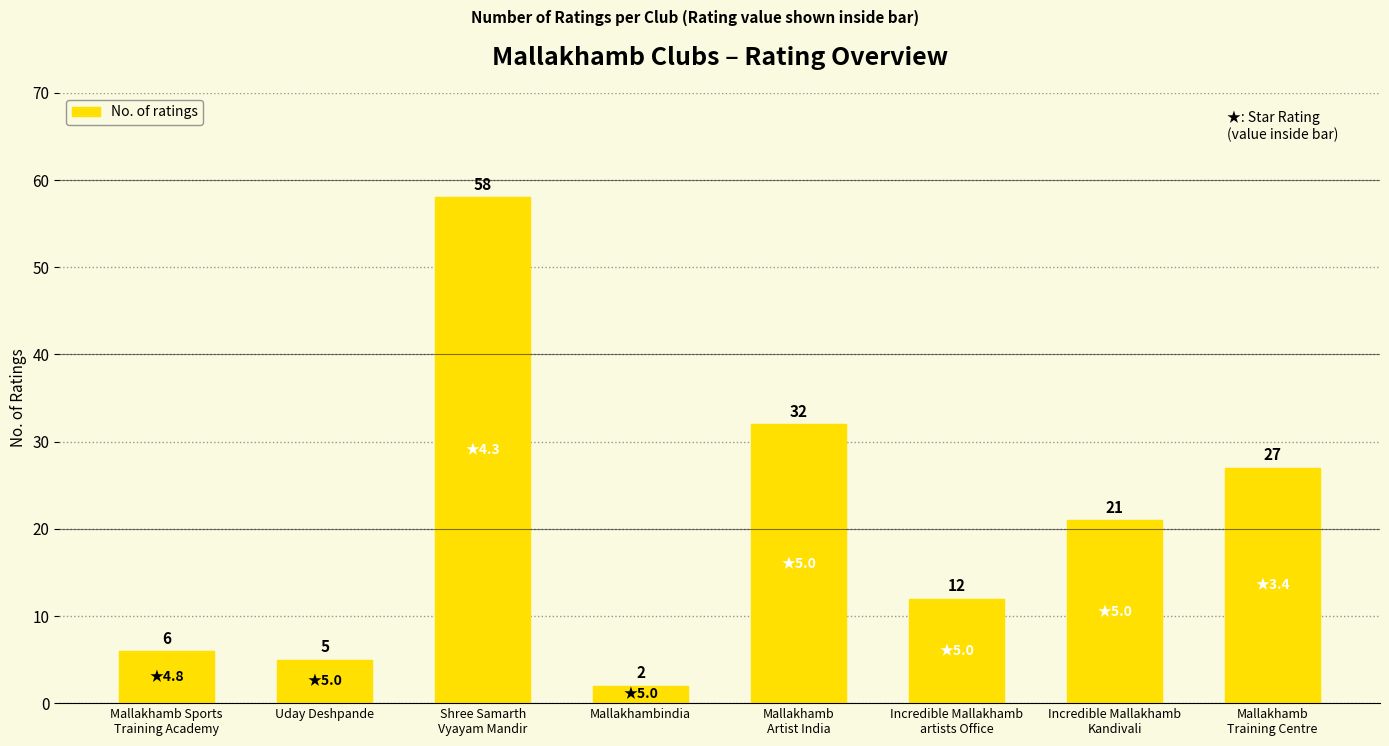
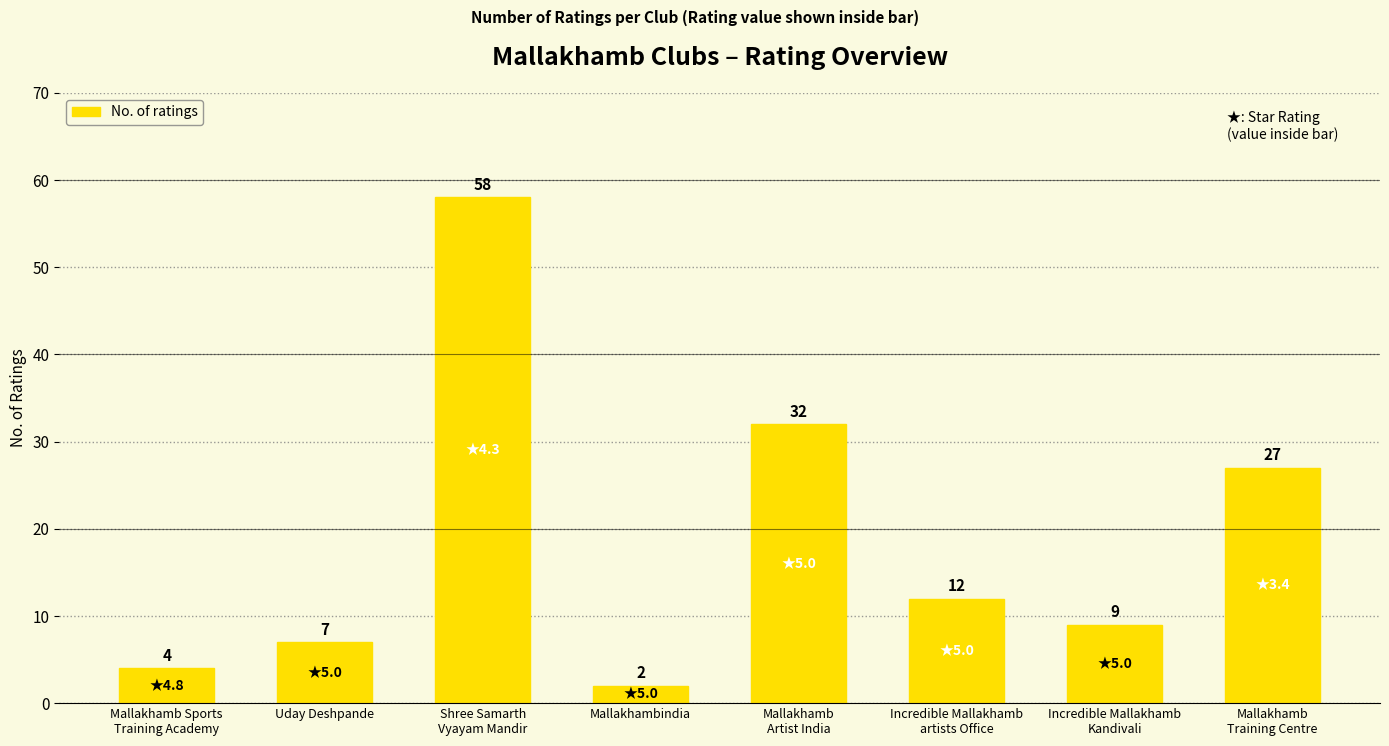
  {
-   "Mallakhamb Sports Training Academy": 6,
-   "Uday Deshpande": 5,
+   "Mallakhamb Sports Training Academy": 4,
+   "Uday Deshpande": 7,
    "Shree Samarth Vyayam Mandir": 58,
    "Mallakhambindia": 2,
    "Mallakhamb Artist India": 32,
    "Incredible Mallakhamb artists Office": 12,
-   "Incredible Mallakhamb Kandivali": 21,
+   "Incredible Mallakhamb Kandivali": 9,
    "Mallakhamb Training Centre": 27
  }
